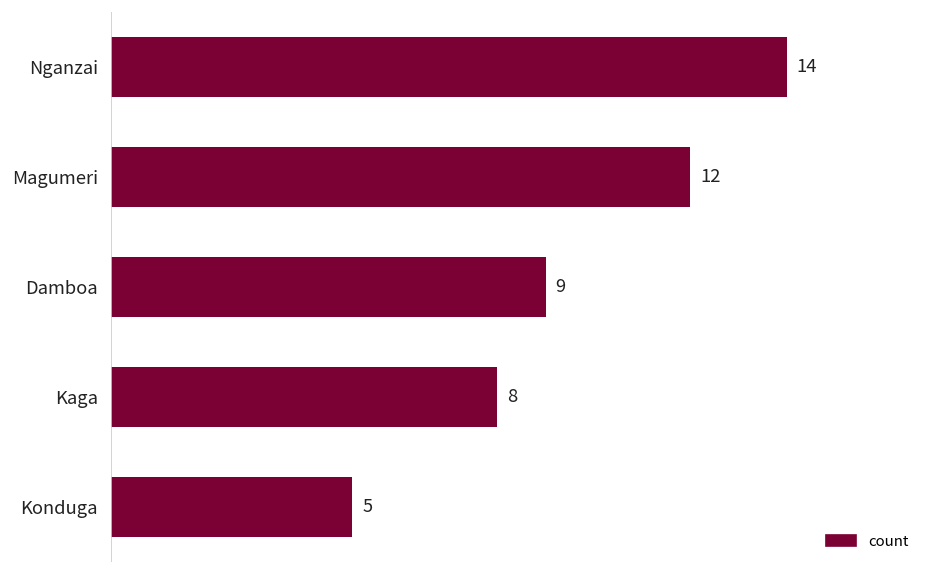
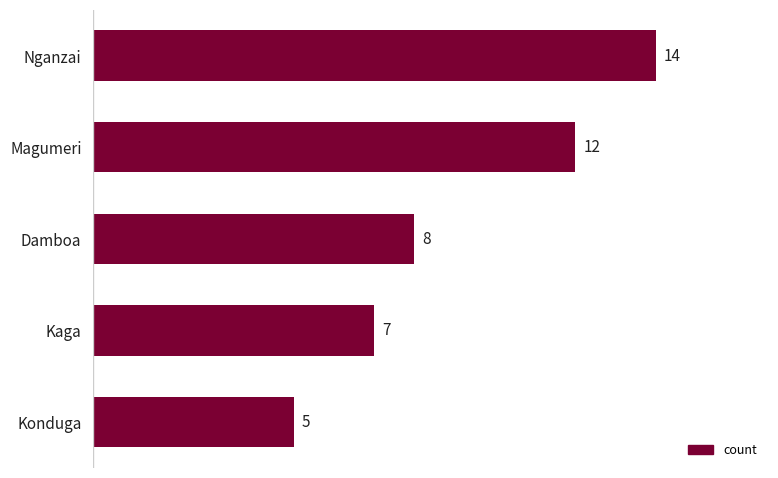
  {
    "Nganzai": 14,
    "Magumeri": 12,
-   "Damboa": 9,
-   "Kaga": 8,
+   "Damboa": 8,
+   "Kaga": 7,
    "Konduga": 5
  }
